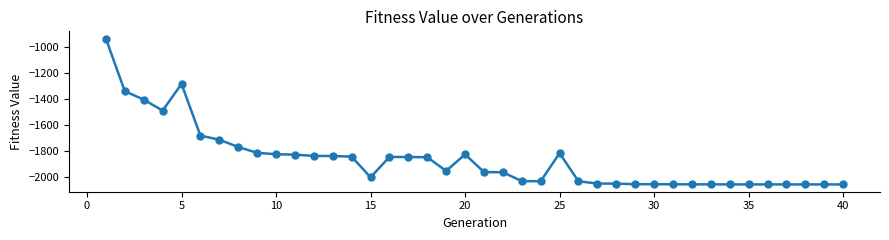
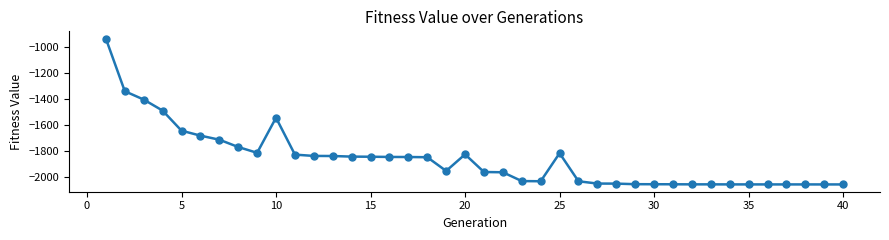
  {
-   "5": -1280,
-   "10": -1830,
-   "15": -2010,
+   "5": -1640,
+   "10": -1540,
+   "15": -1850,
    "20": -1830,
    "25": -1820,
    "30": -2060,
    "35": -2060,
    "40": -2060
  }
